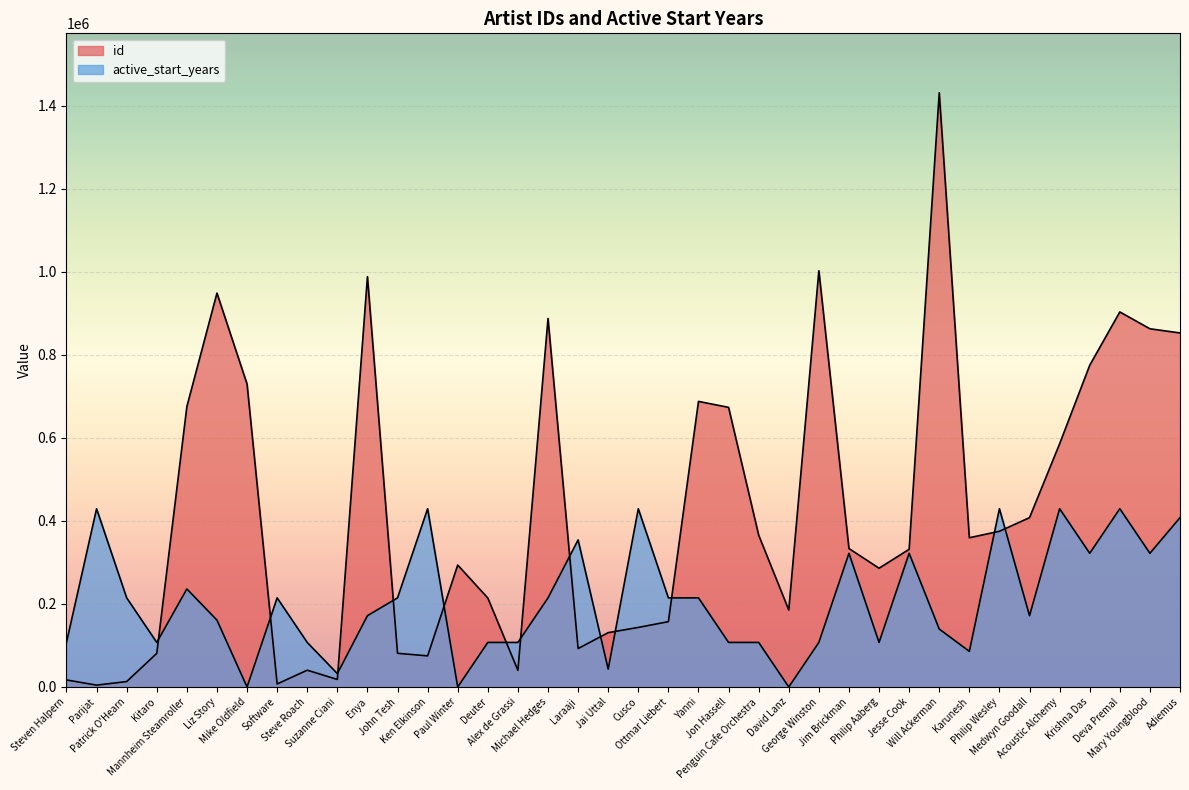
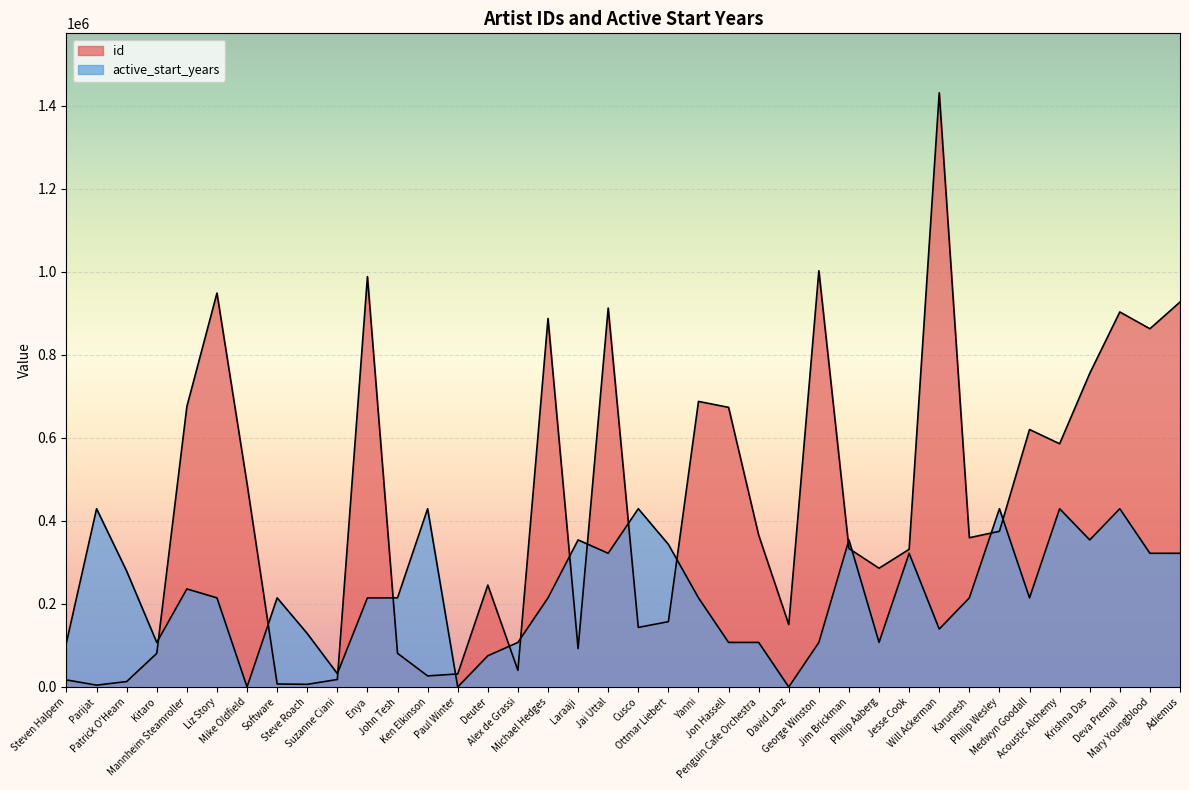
  {
    "id": {
      "Steven Halpern": 20000,
      "Parijat": 0,
      "Patrick O'Hearn": 10000,
      "Kitaro": 80000,
      "Mannheim Steamroller": 680000,
      "Liz Story": 950000,
-     "Mike Oldfield": 730000,
+     "Mike Oldfield": 490000,
      "Software": 10000,
-     "Steve Roach": 40000,
+     "Steve Roach": 10000,
      "Suzanne Ciani": 20000,
      "Enya": 990000,
      "John Tesh": 80000,
-     "Ken Elkinson": 70000,
-     "Paul Winter": 290000,
-     "Deuter": 210000,
+     "Ken Elkinson": 30000,
+     "Paul Winter": 30000,
+     "Deuter": 250000,
      "Alex de Grassi": 40000,
      "Michael Hedges": 890000,
      "Laraaji": 90000,
-     "Jai Uttal": 130000,
+     "Jai Uttal": 910000,
      "Cusco": 140000,
      "Ottmar Liebert": 160000,
      "Yanni": 690000,
      "Jon Hassell": 670000,
      "Penguin Cafe Orchestra": 370000,
-     "David Lanz": 190000,
+     "David Lanz": 150000,
      "George Winston": 1000000,
      "Jim Brickman": 330000,
      "Philip Aaberg": 290000,
      "Jesse Cook": 330000,
      "Will Ackerman": 1430000,
      "Karunesh": 360000,
      "Philip Wesley": 380000,
-     "Medwyn Goodall": 410000,
+     "Medwyn Goodall": 620000,
      "Acoustic Alchemy": 590000,
-     "Krishna Das": 770000,
+     "Krishna Das": 760000,
      "Deva Premal": 900000,
      "Mary Youngblood": 860000,
-     "Adiemus": 850000
+     "Adiemus": 930000
    },
    "active_start_years": {
      "Steven Halpern": 110000,
      "Parijat": 430000,
-     "Patrick O'Hearn": 210000,
+     "Patrick O'Hearn": 280000,
      "Kitaro": 110000,
      "Mannheim Steamroller": 240000,
-     "Liz Story": 160000,
+     "Liz Story": 210000,
      "Mike Oldfield": 0,
      "Software": 210000,
-     "Steve Roach": 110000,
+     "Steve Roach": 130000,
      "Suzanne Ciani": 30000,
-     "Enya": 170000,
+     "Enya": 210000,
      "John Tesh": 210000,
      "Ken Elkinson": 430000,
      "Paul Winter": 0,
-     "Deuter": 110000,
+     "Deuter": 80000,
      "Alex de Grassi": 110000,
      "Michael Hedges": 210000,
      "Laraaji": 350000,
-     "Jai Uttal": 40000,
+     "Jai Uttal": 320000,
      "Cusco": 430000,
-     "Ottmar Liebert": 210000,
+     "Ottmar Liebert": 340000,
      "Yanni": 210000,
      "Jon Hassell": 110000,
      "Penguin Cafe Orchestra": 110000,
      "David Lanz": 0,
      "George Winston": 110000,
-     "Jim Brickman": 320000,
+     "Jim Brickman": 350000,
      "Philip Aaberg": 110000,
      "Jesse Cook": 320000,
      "Will Ackerman": 140000,
-     "Karunesh": 90000,
+     "Karunesh": 210000,
      "Philip Wesley": 430000,
-     "Medwyn Goodall": 170000,
+     "Medwyn Goodall": 210000,
      "Acoustic Alchemy": 430000,
-     "Krishna Das": 320000,
+     "Krishna Das": 350000,
      "Deva Premal": 430000,
      "Mary Youngblood": 320000,
-     "Adiemus": 410000
+     "Adiemus": 320000
    }
  }
